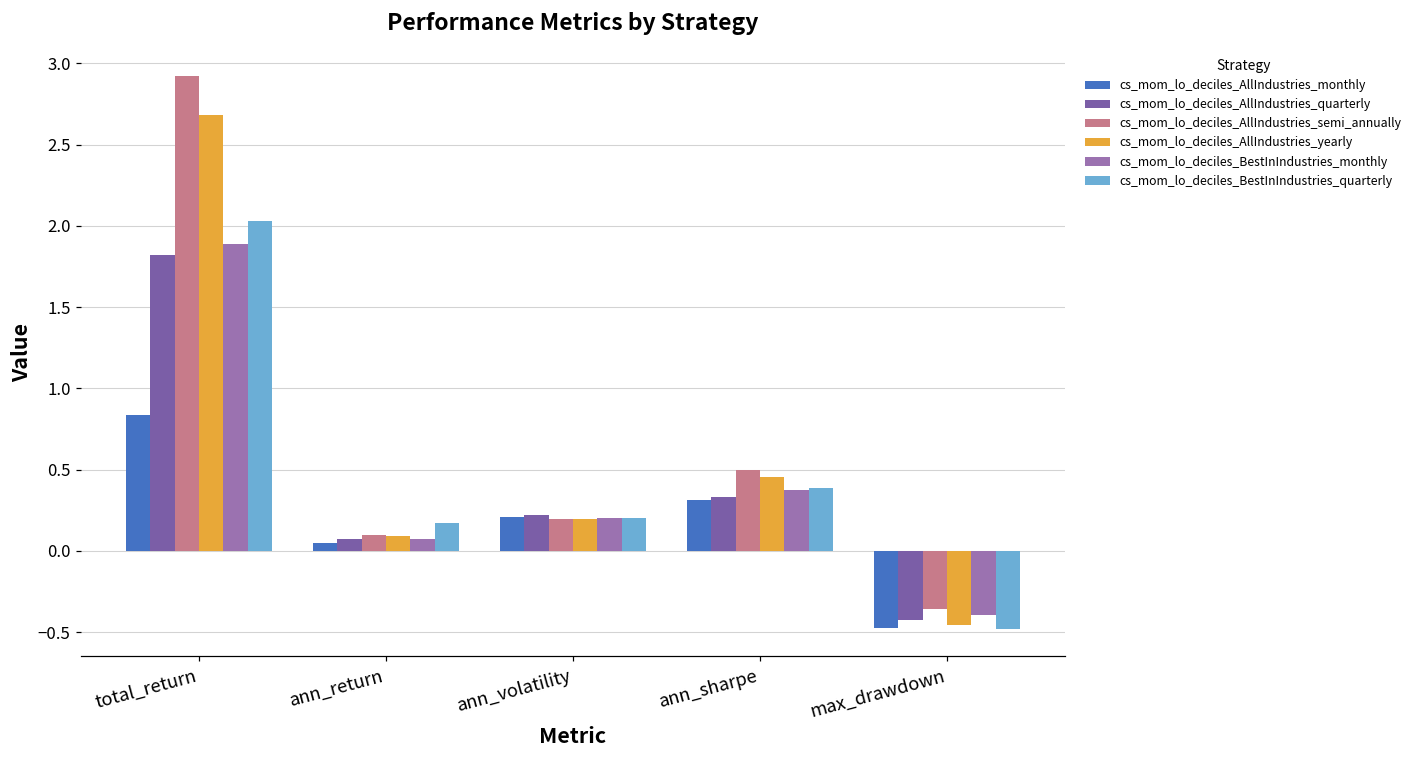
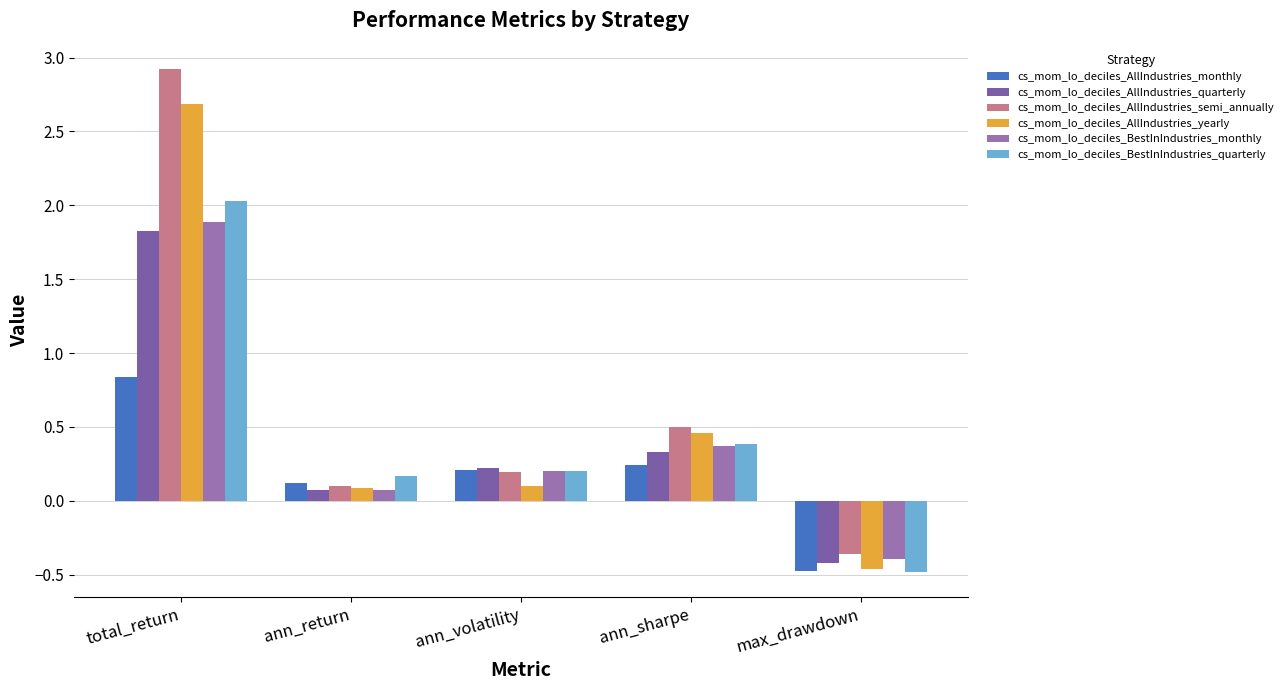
  {
    "cs_mom_lo_deciles_AllIndustries_monthly": {
      "total_return": 0.83,
-     "ann_return": 0.05,
+     "ann_return": 0.12,
      "ann_volatility": 0.21,
-     "ann_sharpe": 0.31,
+     "ann_sharpe": 0.24,
      "max_drawdown": -0.47
    },
    "cs_mom_lo_deciles_AllIndustries_yearly": {
      "total_return": 2.69,
      "ann_return": 0.09,
-     "ann_volatility": 0.19,
+     "ann_volatility": 0.10,
      "ann_sharpe": 0.46,
      "max_drawdown": -0.46
    },
    "cs_mom_lo_deciles_BestInIndustries_quarterly": {
      "total_return": 2.03,
      "ann_return": 0.17,
      "ann_volatility": 0.20,
      "ann_sharpe": 0.38,
      "max_drawdown": -0.48
    }
  }
